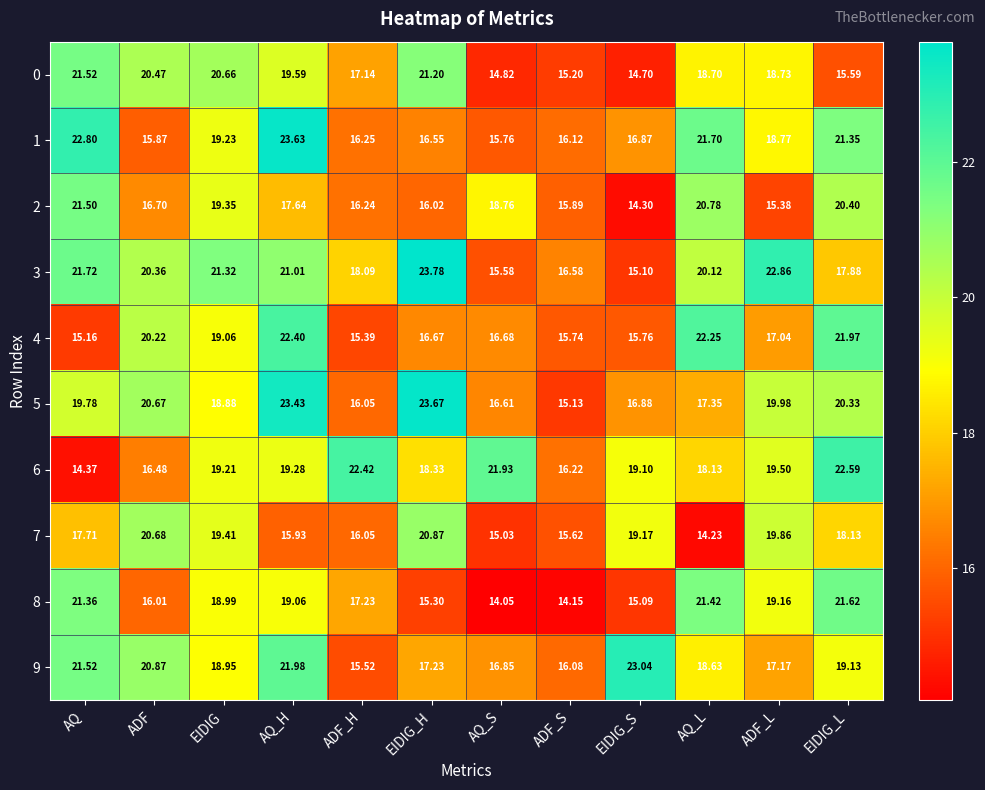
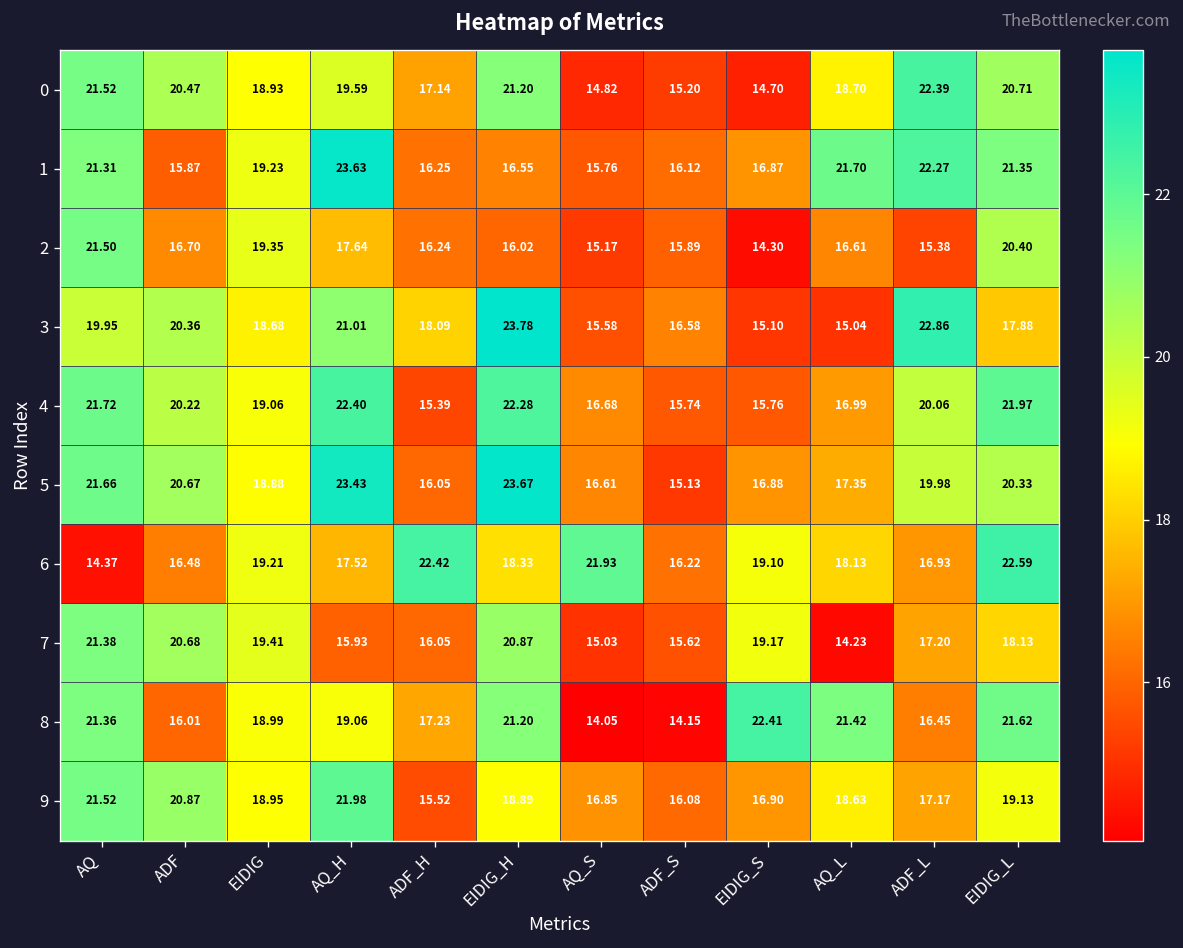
  {
    "0": {
      "AQ": 21.52,
      "ADF": 20.47,
-     "EIDIG": 20.66,
+     "EIDIG": 18.93,
      "AQ_H": 19.59,
      "ADF_H": 17.14,
      "EIDIG_H": 21.20,
      "AQ_S": 14.82,
      "ADF_S": 15.20,
      "EIDIG_S": 14.70,
      "AQ_L": 18.70,
-     "ADF_L": 18.73,
-     "EIDIG_L": 15.59
+     "ADF_L": 22.39,
+     "EIDIG_L": 20.71
    },
    "1": {
-     "AQ": 22.80,
+     "AQ": 21.31,
      "ADF": 15.87,
      "EIDIG": 19.23,
      "AQ_H": 23.63,
      "ADF_H": 16.25,
      "EIDIG_H": 16.55,
      "AQ_S": 15.76,
      "ADF_S": 16.12,
      "EIDIG_S": 16.87,
      "AQ_L": 21.70,
-     "ADF_L": 18.77,
+     "ADF_L": 22.27,
      "EIDIG_L": 21.35
    },
    "2": {
      "AQ": 21.50,
      "ADF": 16.70,
      "EIDIG": 19.35,
      "AQ_H": 17.64,
      "ADF_H": 16.24,
      "EIDIG_H": 16.02,
-     "AQ_S": 18.76,
+     "AQ_S": 15.17,
      "ADF_S": 15.89,
      "EIDIG_S": 14.30,
-     "AQ_L": 20.78,
+     "AQ_L": 16.61,
      "ADF_L": 15.38,
      "EIDIG_L": 20.40
    },
    "3": {
-     "AQ": 21.72,
+     "AQ": 19.95,
      "ADF": 20.36,
-     "EIDIG": 21.32,
+     "EIDIG": 18.68,
      "AQ_H": 21.01,
      "ADF_H": 18.09,
      "EIDIG_H": 23.78,
      "AQ_S": 15.58,
      "ADF_S": 16.58,
      "EIDIG_S": 15.10,
-     "AQ_L": 20.12,
+     "AQ_L": 15.04,
      "ADF_L": 22.86,
      "EIDIG_L": 17.88
    },
    "4": {
-     "AQ": 15.16,
+     "AQ": 21.72,
      "ADF": 20.22,
      "EIDIG": 19.06,
      "AQ_H": 22.40,
      "ADF_H": 15.39,
-     "EIDIG_H": 16.67,
+     "EIDIG_H": 22.28,
      "AQ_S": 16.68,
      "ADF_S": 15.74,
      "EIDIG_S": 15.76,
-     "AQ_L": 22.25,
-     "ADF_L": 17.04,
+     "AQ_L": 16.99,
+     "ADF_L": 20.06,
      "EIDIG_L": 21.97
    },
    "5": {
-     "AQ": 19.78,
+     "AQ": 21.66,
      "ADF": 20.67,
      "EIDIG": 18.88,
      "AQ_H": 23.43,
      "ADF_H": 16.05,
      "EIDIG_H": 23.67,
      "AQ_S": 16.61,
      "ADF_S": 15.13,
      "EIDIG_S": 16.88,
      "AQ_L": 17.35,
      "ADF_L": 19.98,
      "EIDIG_L": 20.33
    },
    "6": {
      "AQ": 14.37,
      "ADF": 16.48,
      "EIDIG": 19.21,
-     "AQ_H": 19.28,
+     "AQ_H": 17.52,
      "ADF_H": 22.42,
      "EIDIG_H": 18.33,
      "AQ_S": 21.93,
      "ADF_S": 16.22,
      "EIDIG_S": 19.10,
      "AQ_L": 18.13,
-     "ADF_L": 19.50,
+     "ADF_L": 16.93,
      "EIDIG_L": 22.59
    },
    "7": {
-     "AQ": 17.71,
+     "AQ": 21.38,
      "ADF": 20.68,
      "EIDIG": 19.41,
      "AQ_H": 15.93,
      "ADF_H": 16.05,
      "EIDIG_H": 20.87,
      "AQ_S": 15.03,
      "ADF_S": 15.62,
      "EIDIG_S": 19.17,
      "AQ_L": 14.23,
-     "ADF_L": 19.86,
+     "ADF_L": 17.20,
      "EIDIG_L": 18.13
    },
    "8": {
      "AQ": 21.36,
      "ADF": 16.01,
      "EIDIG": 18.99,
      "AQ_H": 19.06,
      "ADF_H": 17.23,
-     "EIDIG_H": 15.30,
+     "EIDIG_H": 21.20,
      "AQ_S": 14.05,
      "ADF_S": 14.15,
-     "EIDIG_S": 15.09,
+     "EIDIG_S": 22.41,
      "AQ_L": 21.42,
-     "ADF_L": 19.16,
+     "ADF_L": 16.45,
      "EIDIG_L": 21.62
    },
    "9": {
      "AQ": 21.52,
      "ADF": 20.87,
      "EIDIG": 18.95,
      "AQ_H": 21.98,
      "ADF_H": 15.52,
-     "EIDIG_H": 17.23,
+     "EIDIG_H": 18.89,
      "AQ_S": 16.85,
      "ADF_S": 16.08,
-     "EIDIG_S": 23.04,
+     "EIDIG_S": 16.90,
      "AQ_L": 18.63,
      "ADF_L": 17.17,
      "EIDIG_L": 19.13
    }
  }
